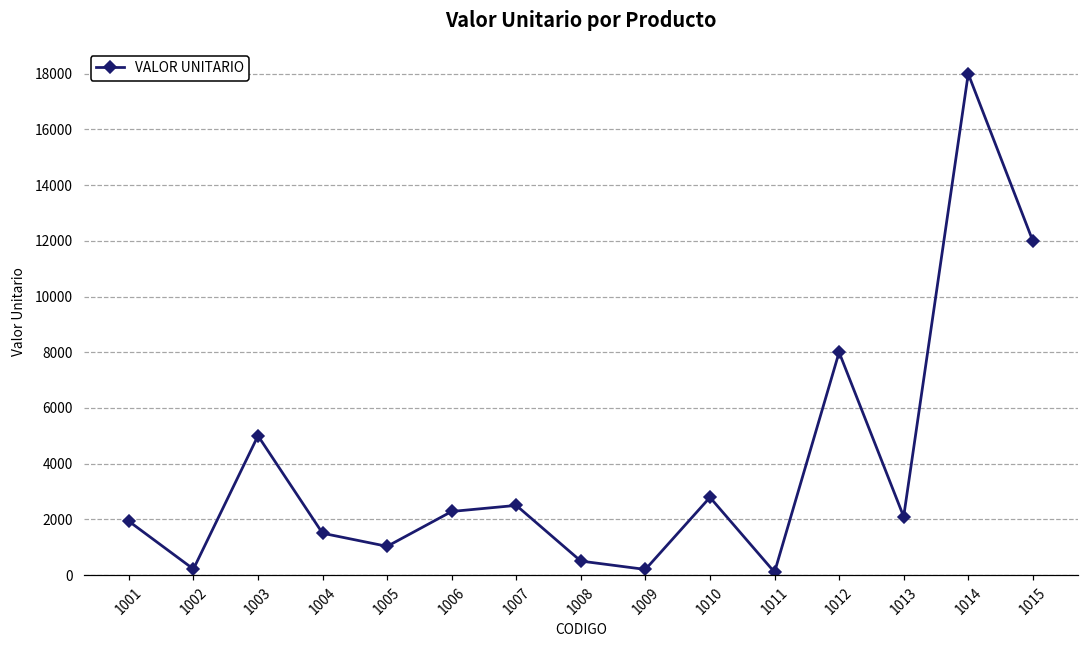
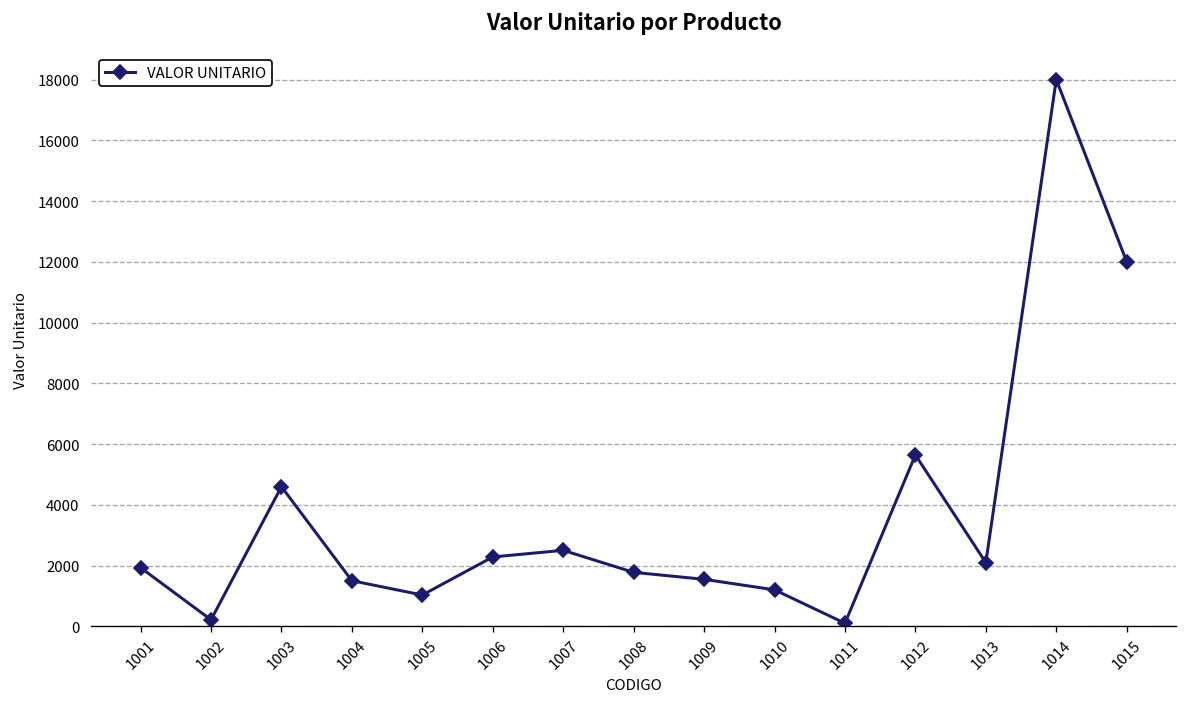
  {
    "1001": 1900,
    "1002": 200,
-   "1003": 5000,
+   "1003": 4600,
    "1004": 1500,
    "1005": 1000,
    "1006": 2300,
    "1007": 2500,
-   "1008": 500,
-   "1009": 200,
-   "1010": 2800,
+   "1008": 1800,
+   "1009": 1500,
+   "1010": 1200,
    "1011": 100,
-   "1012": 8000,
+   "1012": 5600,
    "1013": 2100,
    "1014": 18000,
    "1015": 12000
  }
